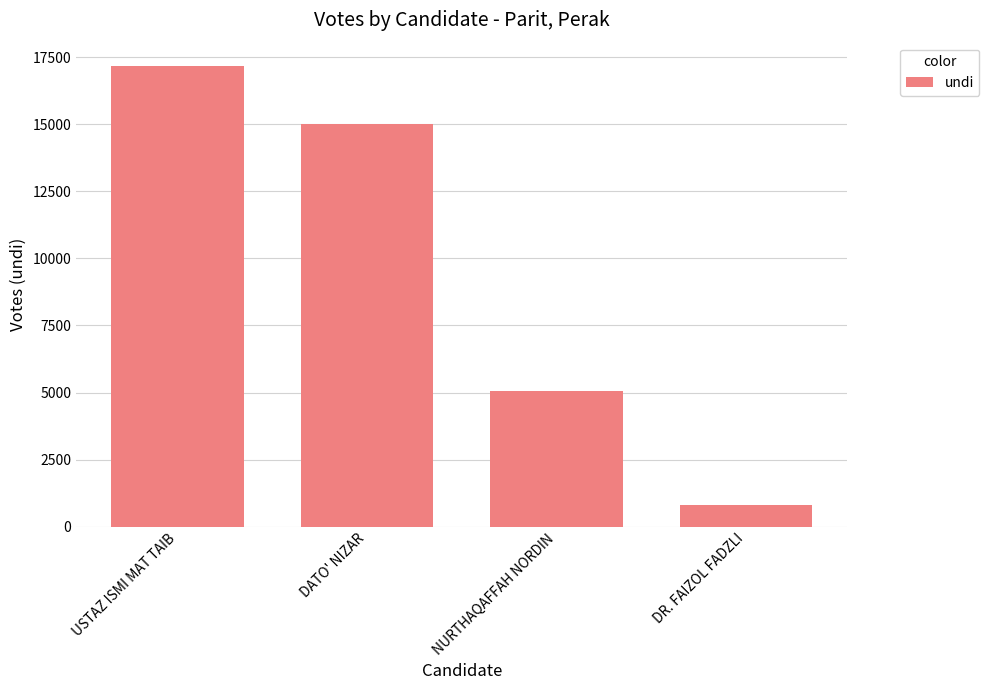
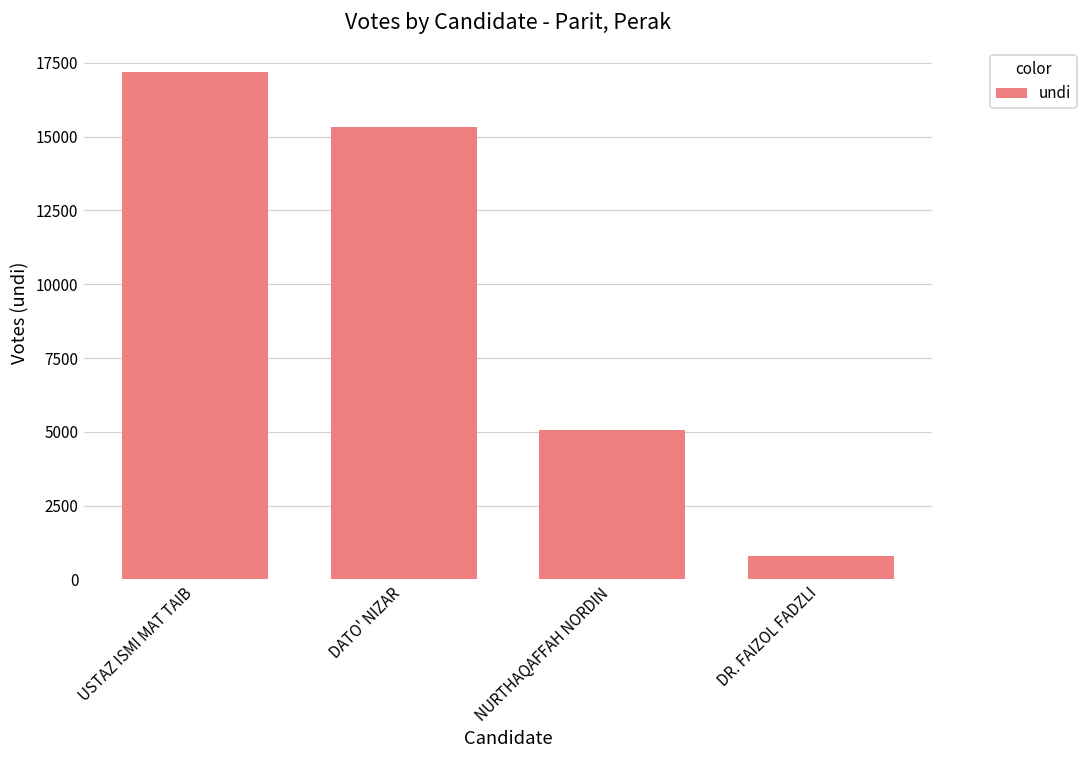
  {
    "USTAZ ISMI MAT TAIB": 17200,
-   "DATO' NIZAR": 15000,
+   "DATO' NIZAR": 15300,
    "NURTHAQAFFAH NORDIN": 5100,
    "DR. FAIZOL FADZLI": 800
  }
